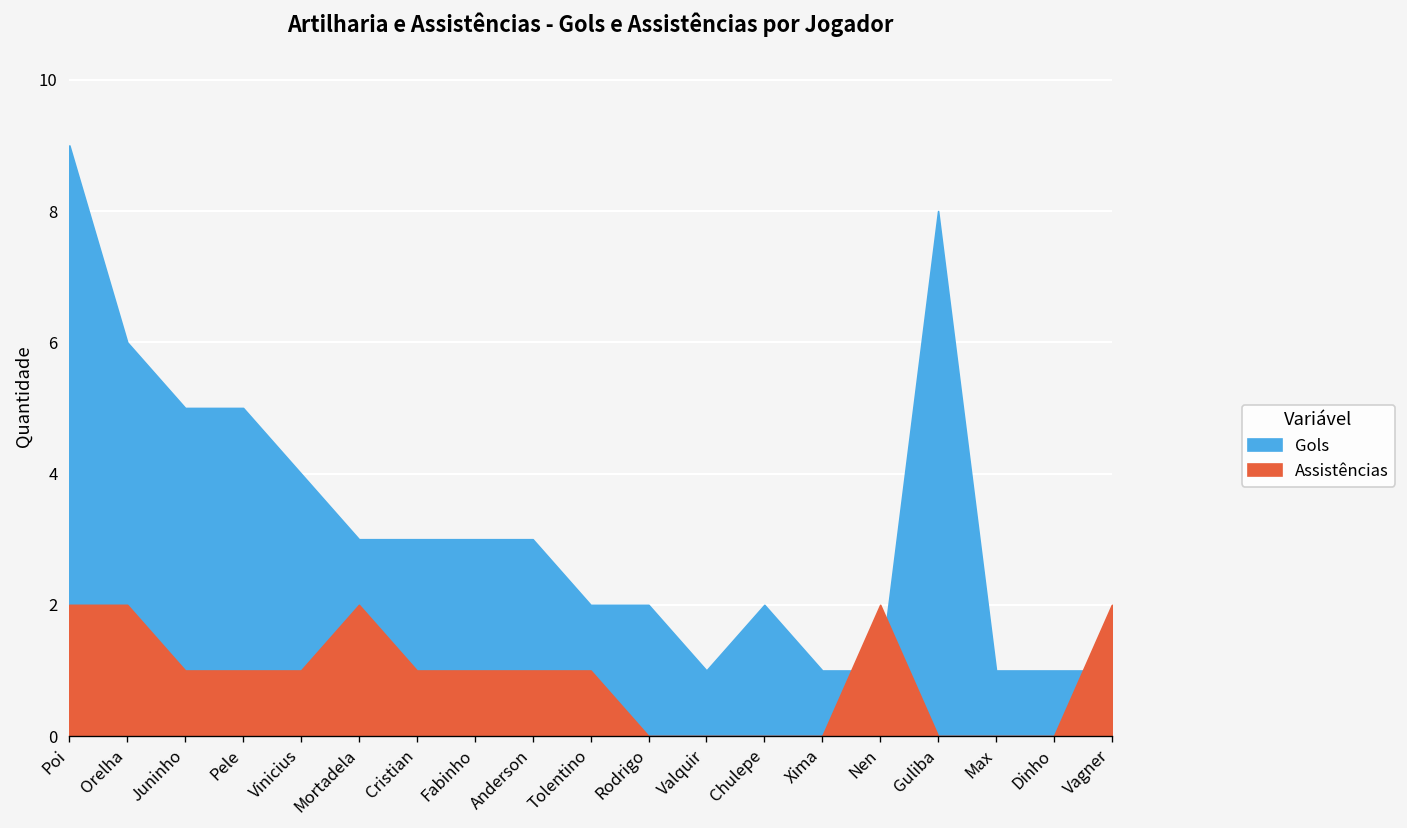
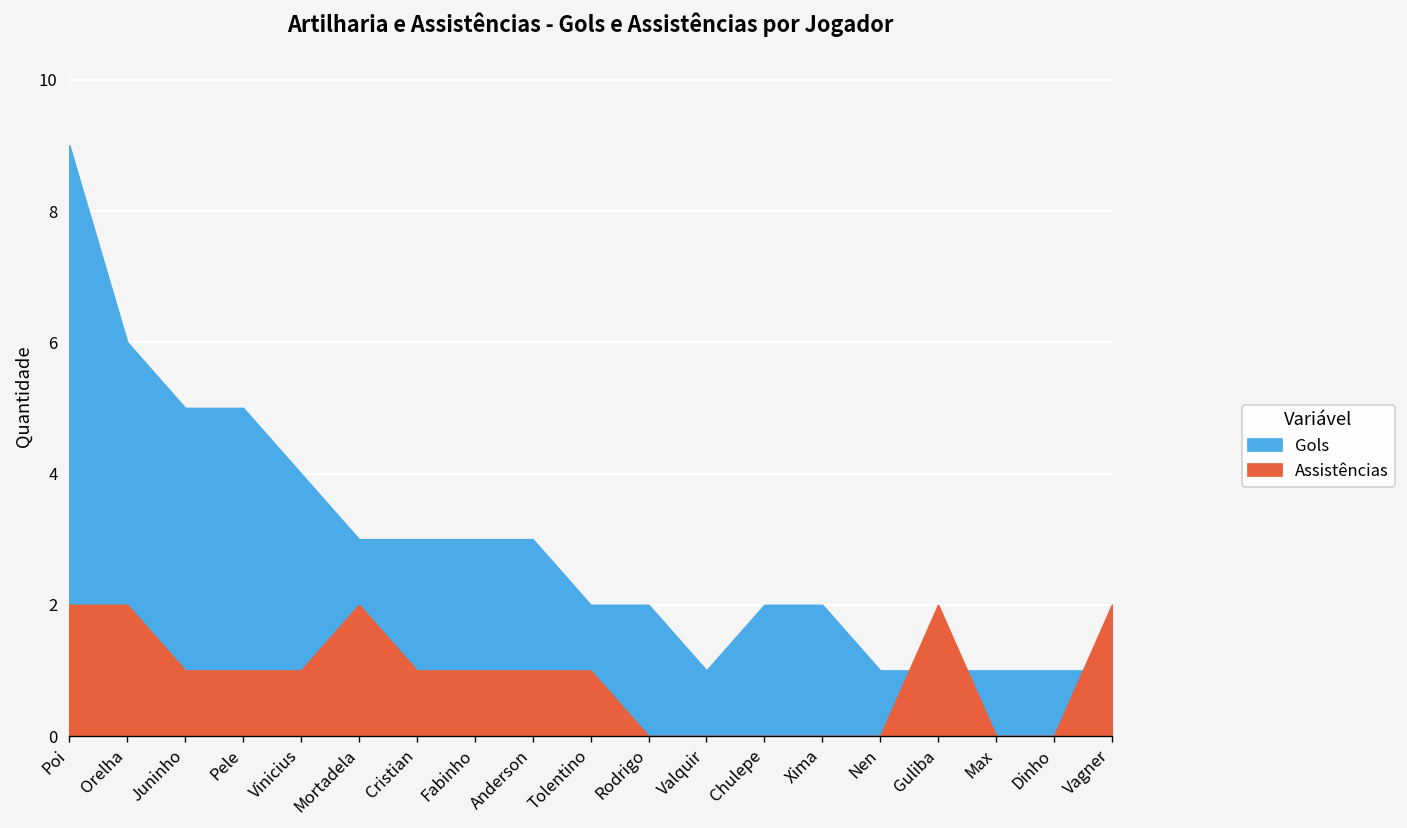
  {
    "Gols": {
      "Poi": 9,
      "Orelha": 6,
      "Juninho": 5,
      "Pele": 5,
      "Vinicius": 4,
      "Mortadela": 3,
      "Cristian": 3,
      "Fabinho": 3,
      "Anderson": 3,
      "Tolentino": 2,
      "Rodrigo": 2,
      "Valquir": 1,
      "Chulepe": 2,
-     "Xima": 1,
-     "Guliba": 8,
+     "Xima": 2,
+     "Guliba": 1,
      "Max": 1,
      "Dinho": 1
    },
    "Assistências": {
      "Poi": 2,
      "Orelha": 2,
      "Juninho": 1,
      "Pele": 1,
      "Vinicius": 1,
      "Mortadela": 2,
      "Cristian": 1,
      "Fabinho": 1,
      "Anderson": 1,
      "Tolentino": 1,
      "Rodrigo": 0,
      "Valquir": 0,
      "Chulepe": 0,
      "Xima": 0,
-     "Nen": 2,
-     "Guliba": 0,
+     "Nen": 0,
+     "Guliba": 2,
      "Max": 0,
      "Dinho": 0,
      "Vagner": 2
    }
  }
